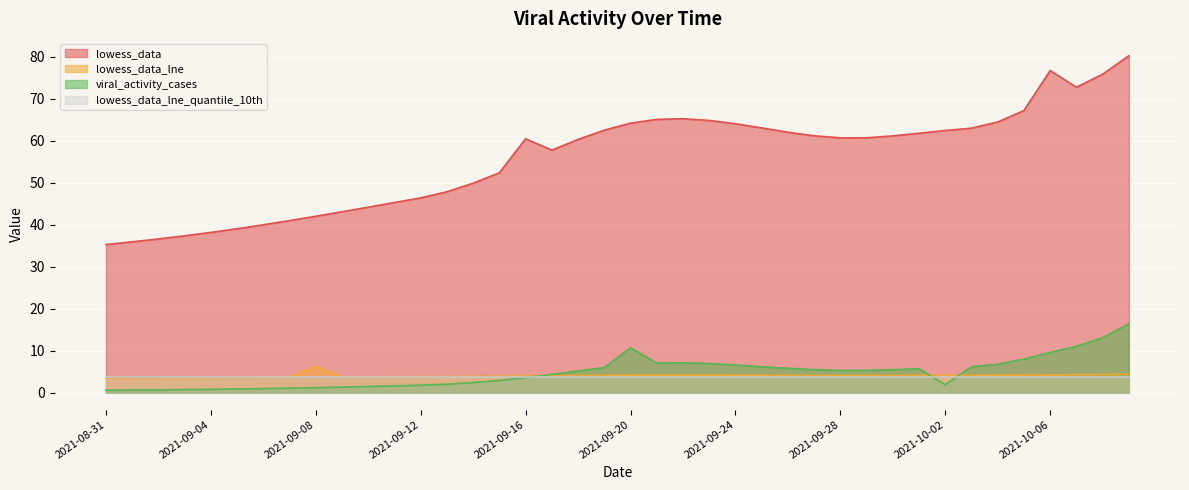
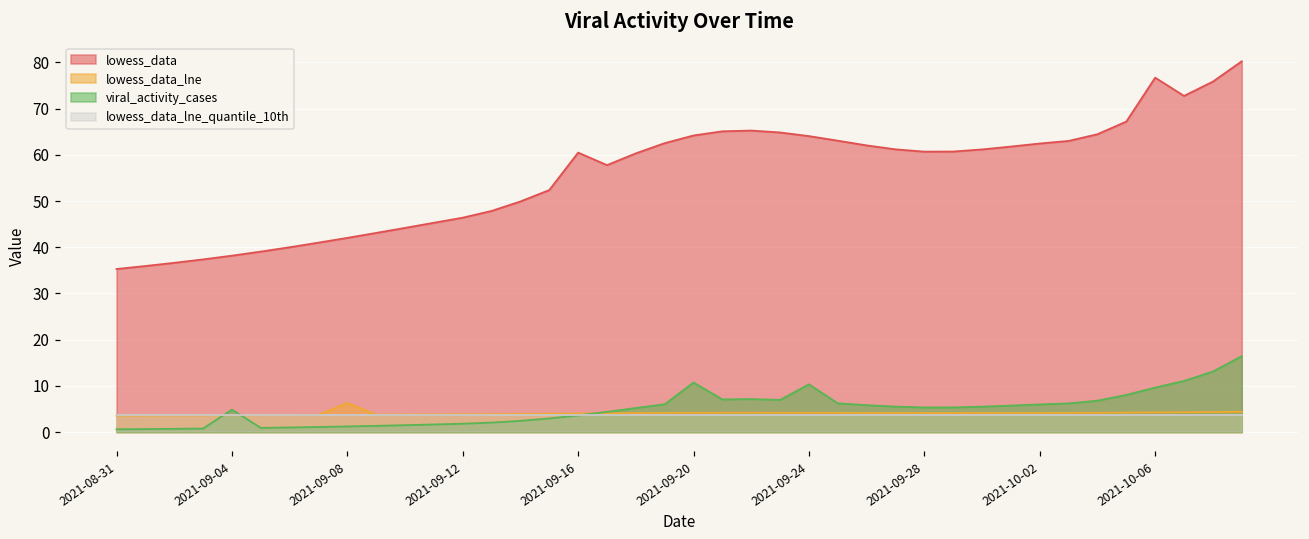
  {
    "lowess_data": {
      "2021-08-31": 35,
      "2021-09-04": 38,
      "2021-09-08": 42,
      "2021-09-12": 46,
      "2021-09-16": 60,
      "2021-09-20": 64,
      "2021-09-24": 64,
      "2021-09-28": 61,
      "2021-10-02": 62,
      "2021-10-06": 77
    },
    "lowess_data_lne": {
      "2021-09-08": 6
    },
    "viral_activity_cases": {
      "2021-08-31": 1,
-     "2021-09-04": 1,
+     "2021-09-04": 5,
      "2021-09-08": 1,
      "2021-09-12": 2,
      "2021-09-20": 11,
-     "2021-09-24": 7,
+     "2021-09-24": 10,
      "2021-09-28": 5,
-     "2021-10-02": 2,
+     "2021-10-02": 6,
      "2021-10-06": 10
    },
    "lowess_data_lne_quantile_10th": {
      "2021-09-08": 4
    }
  }
